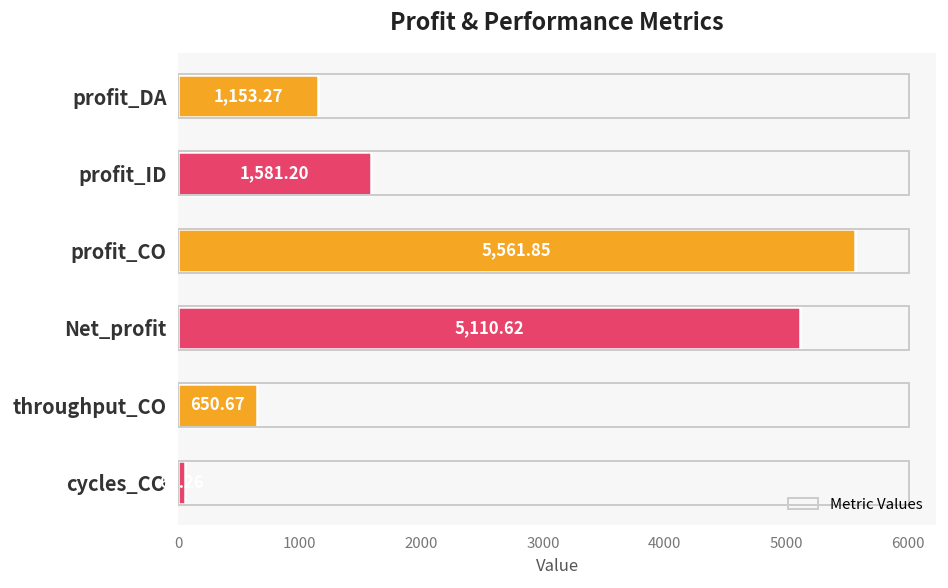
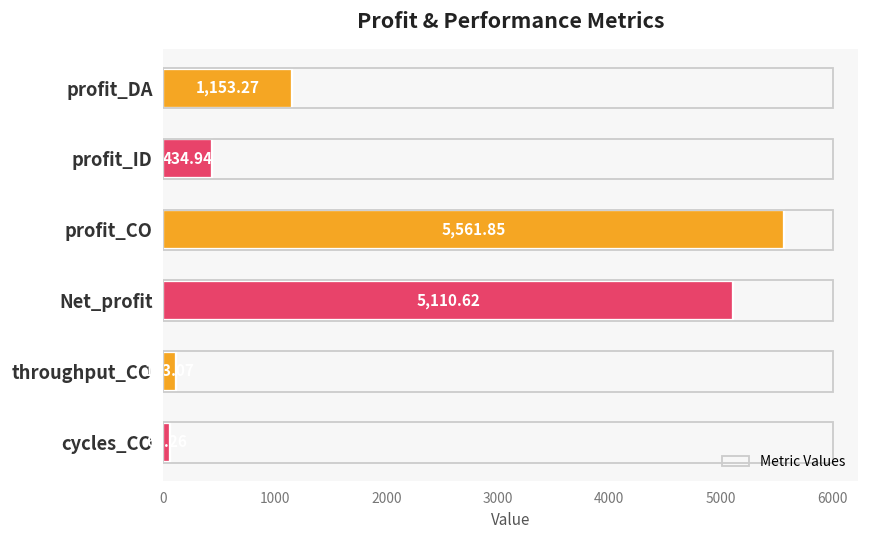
  {
    "profit_DA": "1,153.27",
-   "profit_ID": "1,581.20",
+   "profit_ID": "434.94",
    "profit_CO": "5,561.85",
    "Net_profit": "5,110.62",
-   "throughput_CO": "650"
+   "throughput_CO": "110"
  }
